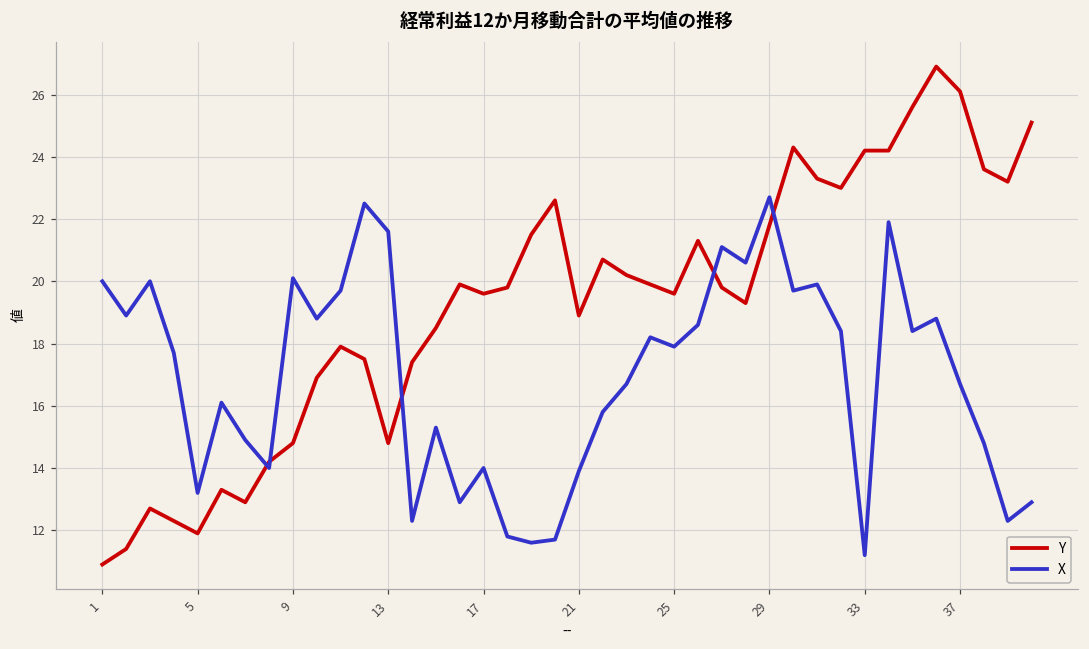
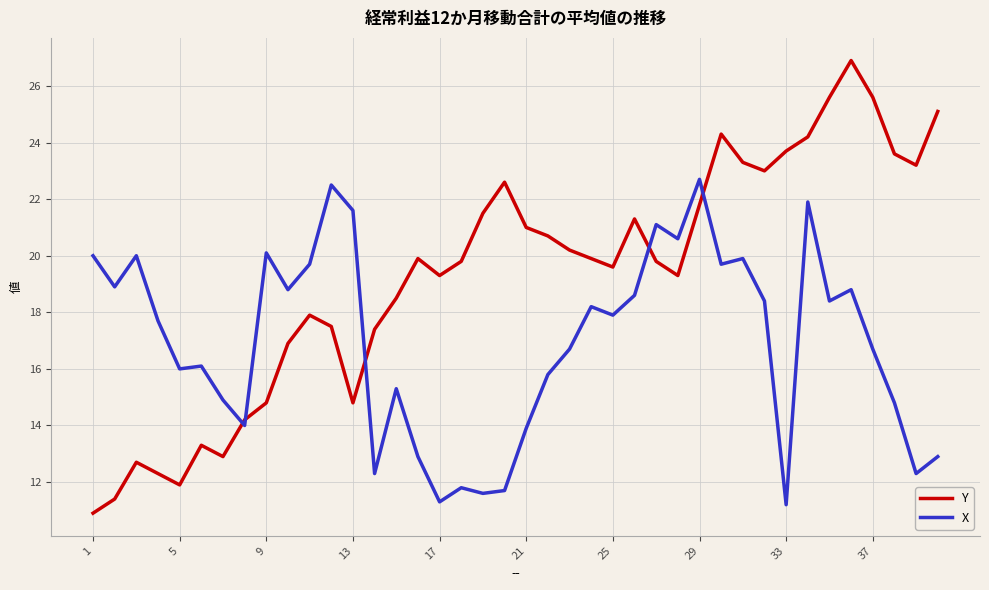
  {
    "Y": {
      "1": 10.9,
      "5": 11.9,
      "9": 14.8,
      "13": 14.8,
-     "17": 19.6,
-     "21": 18.9,
+     "17": 19.3,
+     "21": 21.0,
      "25": 19.6,
      "29": 21.8,
-     "33": 24.2,
-     "37": 26.1
+     "33": 23.7,
+     "37": 25.6
    },
    "X": {
      "1": 20.0,
-     "5": 13.2,
+     "5": 16.0,
      "9": 20.1,
      "13": 21.6,
-     "17": 14.0,
+     "17": 11.3,
      "21": 13.9,
      "25": 17.9,
      "29": 22.7,
      "33": 11.2,
      "37": 16.7
    }
  }
